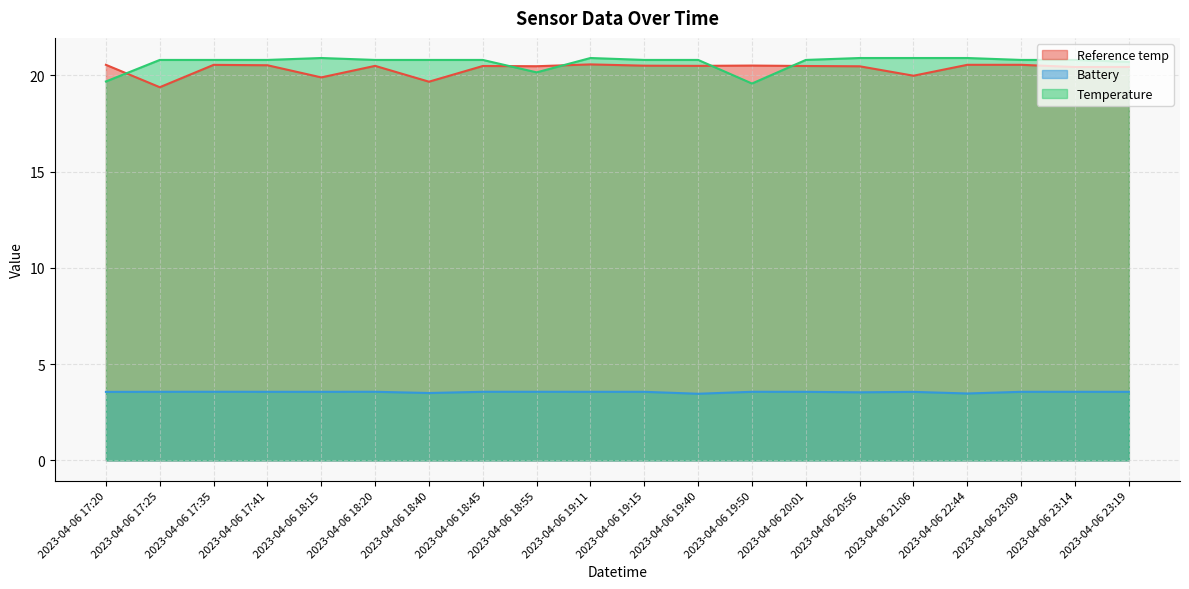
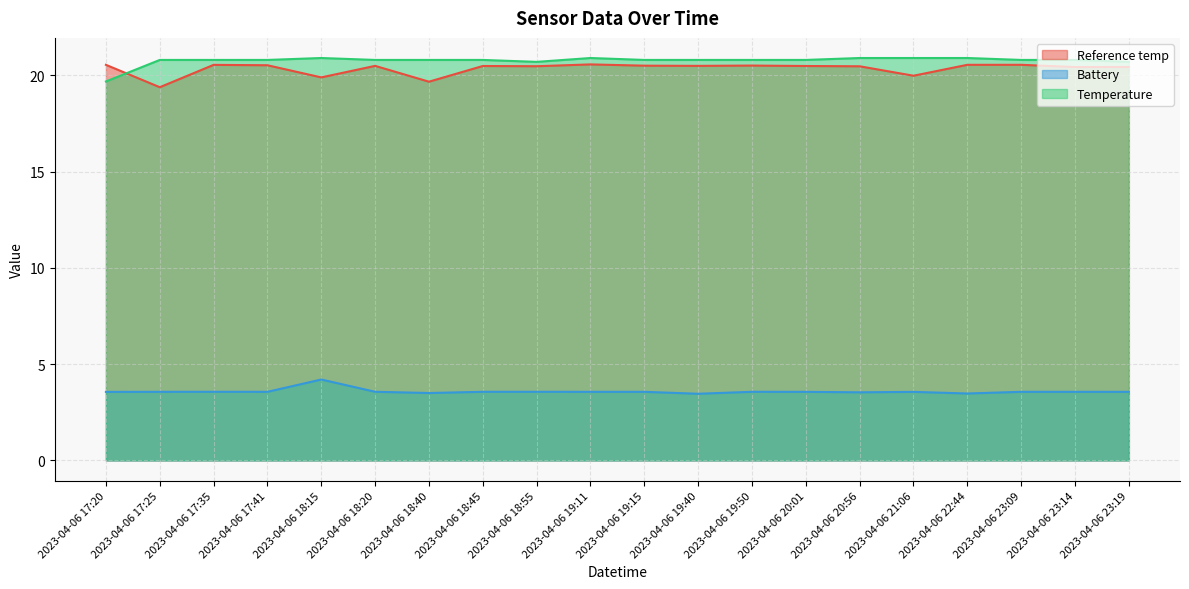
  {
    "Reference temp": {
      "2023-04-06 17:20": 20.5,
      "2023-04-06 17:25": 19.4,
      "2023-04-06 17:35": 20.5,
      "2023-04-06 17:41": 20.5,
      "2023-04-06 18:15": 19.9,
      "2023-04-06 18:20": 20.5,
      "2023-04-06 18:40": 19.7,
      "2023-04-06 18:45": 20.5,
      "2023-04-06 18:55": 20.5,
      "2023-04-06 19:11": 20.6,
      "2023-04-06 19:15": 20.5,
      "2023-04-06 19:40": 20.5,
      "2023-04-06 19:50": 20.5,
      "2023-04-06 20:01": 20.5,
      "2023-04-06 20:56": 20.5,
      "2023-04-06 21:06": 20.0,
      "2023-04-06 22:44": 20.5,
      "2023-04-06 23:09": 20.5
    },
    "Battery": {
      "2023-04-06 17:20": 3.6,
      "2023-04-06 17:25": 3.6,
      "2023-04-06 17:35": 3.6,
      "2023-04-06 17:41": 3.6,
-     "2023-04-06 18:15": 3.6,
+     "2023-04-06 18:15": 4.2,
      "2023-04-06 18:20": 3.6,
      "2023-04-06 18:40": 3.5,
      "2023-04-06 18:45": 3.6,
      "2023-04-06 18:55": 3.6,
      "2023-04-06 19:11": 3.6,
      "2023-04-06 19:15": 3.6,
      "2023-04-06 19:40": 3.5,
      "2023-04-06 19:50": 3.6,
      "2023-04-06 20:01": 3.6,
      "2023-04-06 20:56": 3.5,
      "2023-04-06 21:06": 3.6,
      "2023-04-06 22:44": 3.5,
      "2023-04-06 23:09": 3.6,
      "2023-04-06 23:14": 3.6,
      "2023-04-06 23:19": 3.6
    },
    "Temperature": {
      "2023-04-06 17:20": 19.7,
      "2023-04-06 17:25": 20.8,
      "2023-04-06 17:35": 20.8,
      "2023-04-06 17:41": 20.8,
      "2023-04-06 18:15": 20.9,
      "2023-04-06 18:20": 20.8,
      "2023-04-06 18:40": 20.8,
      "2023-04-06 18:45": 20.8,
-     "2023-04-06 18:55": 20.2,
+     "2023-04-06 18:55": 20.7,
      "2023-04-06 19:11": 20.9,
      "2023-04-06 19:15": 20.8,
      "2023-04-06 19:40": 20.8,
-     "2023-04-06 19:50": 19.6,
+     "2023-04-06 19:50": 20.8,
      "2023-04-06 20:01": 20.8,
      "2023-04-06 20:56": 20.9,
      "2023-04-06 21:06": 20.9,
      "2023-04-06 22:44": 20.9,
      "2023-04-06 23:09": 20.8
    }
  }
